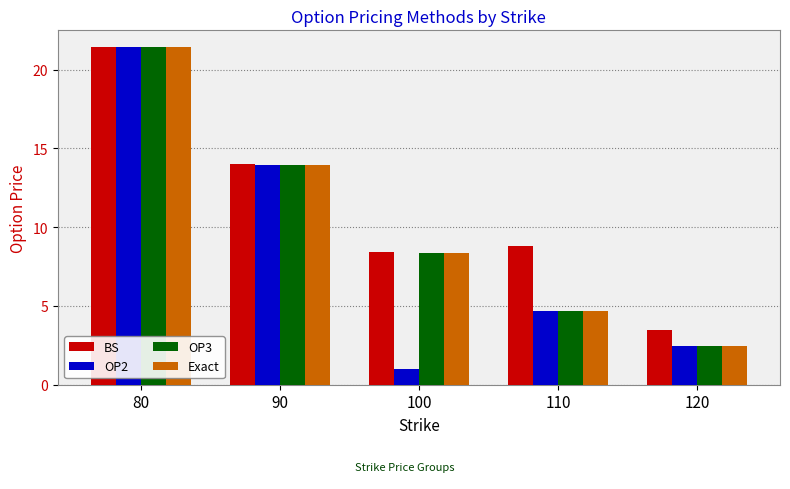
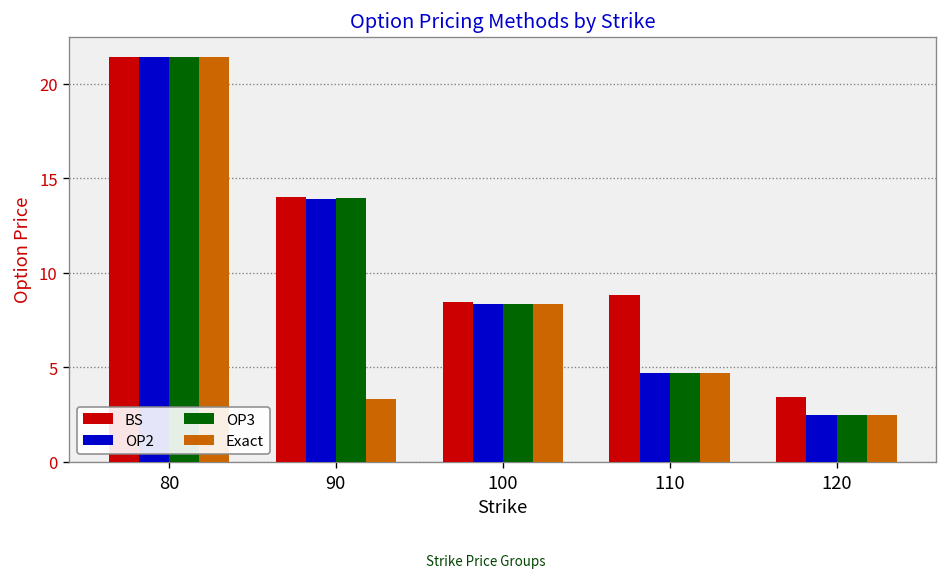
  {
    "BS": {
      "80": 21.4,
      "90": 14.0,
      "100": 8.4,
      "110": 8.8,
      "120": 3.5
    },
    "OP2": {
      "80": 21.4,
      "90": 13.9,
-     "100": 1.0,
+     "100": 8.4,
      "110": 4.7,
      "120": 2.5
    },
    "OP3": {
      "80": 21.4,
      "90": 13.9,
      "100": 8.4,
      "110": 4.7,
      "120": 2.5
    },
    "Exact": {
      "80": 21.4,
-     "90": 13.9,
+     "90": 3.3,
      "100": 8.4,
      "110": 4.7,
      "120": 2.5
    }
  }
